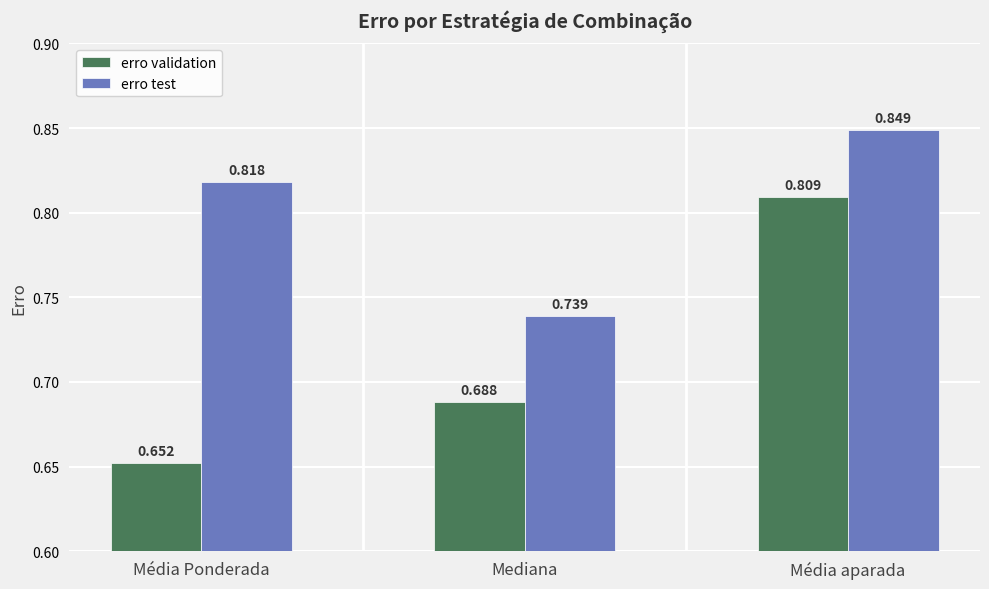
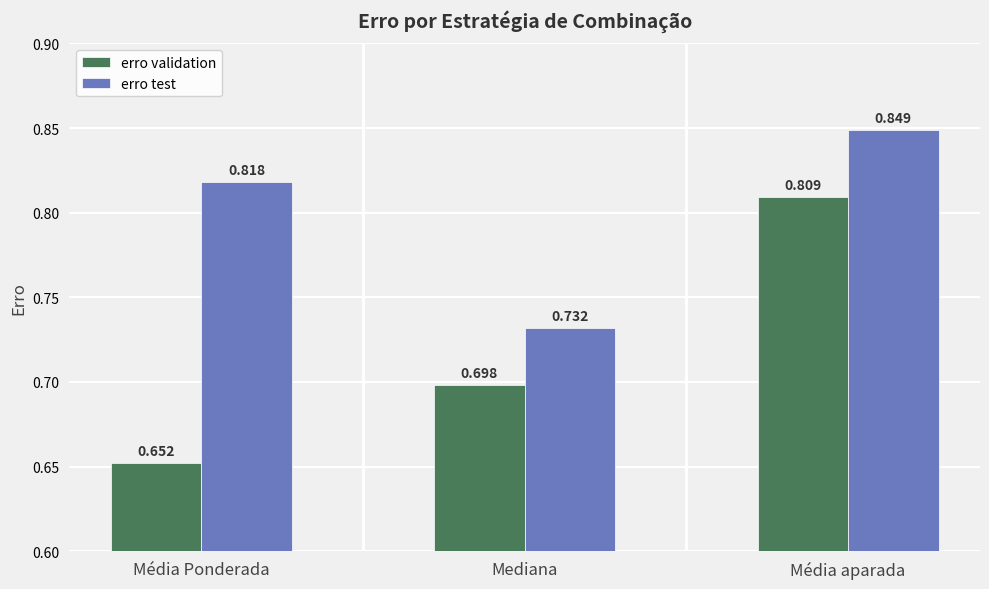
  {
    "erro validation": {
      "Média Ponderada": 0.652,
-     "Mediana": 0.688,
+     "Mediana": 0.698,
      "Média aparada": 0.809
    },
    "erro test": {
      "Média Ponderada": 0.818,
-     "Mediana": 0.739,
+     "Mediana": 0.732,
      "Média aparada": 0.849
    }
  }
